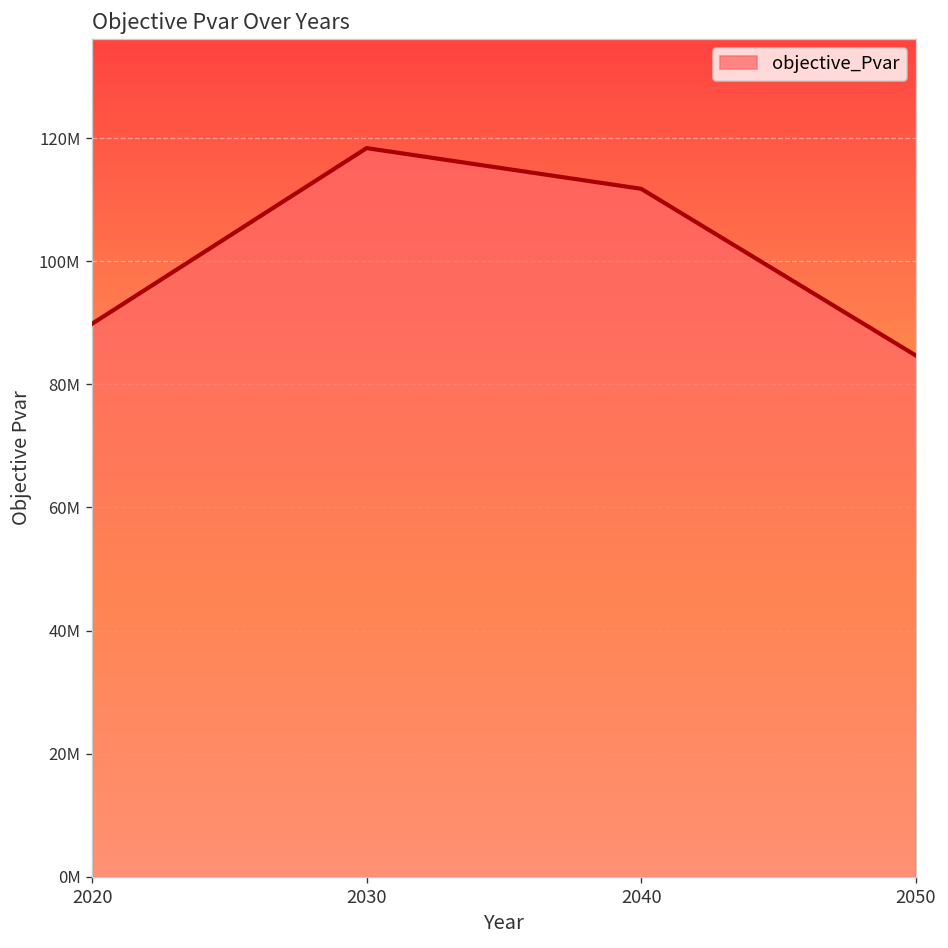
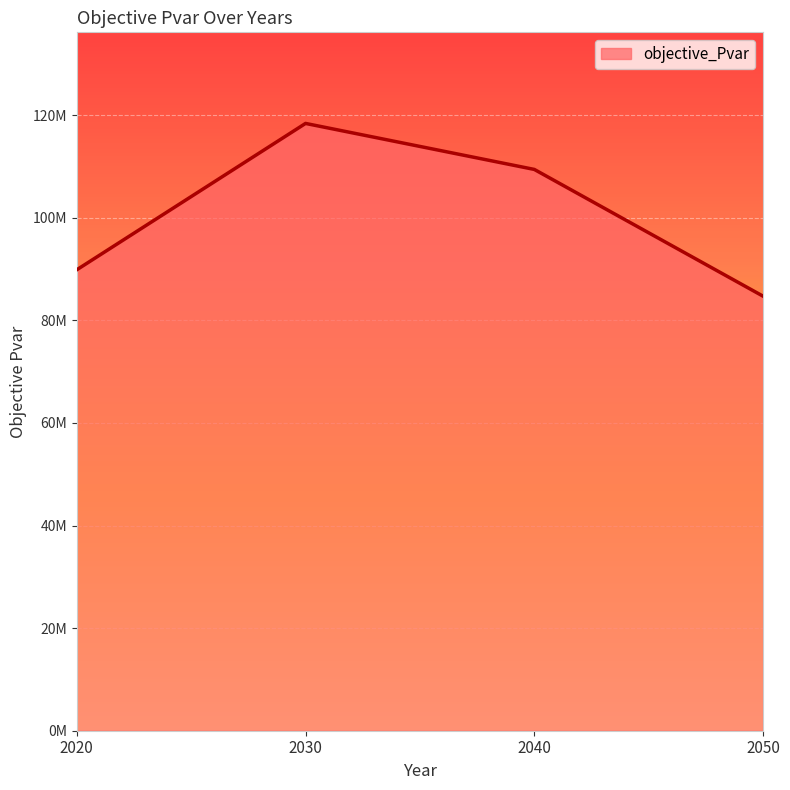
  {
    "2020": 90000000,
    "2030": 118000000,
-   "2040": 112000000,
+   "2040": 109000000,
    "2050": 85000000
  }
